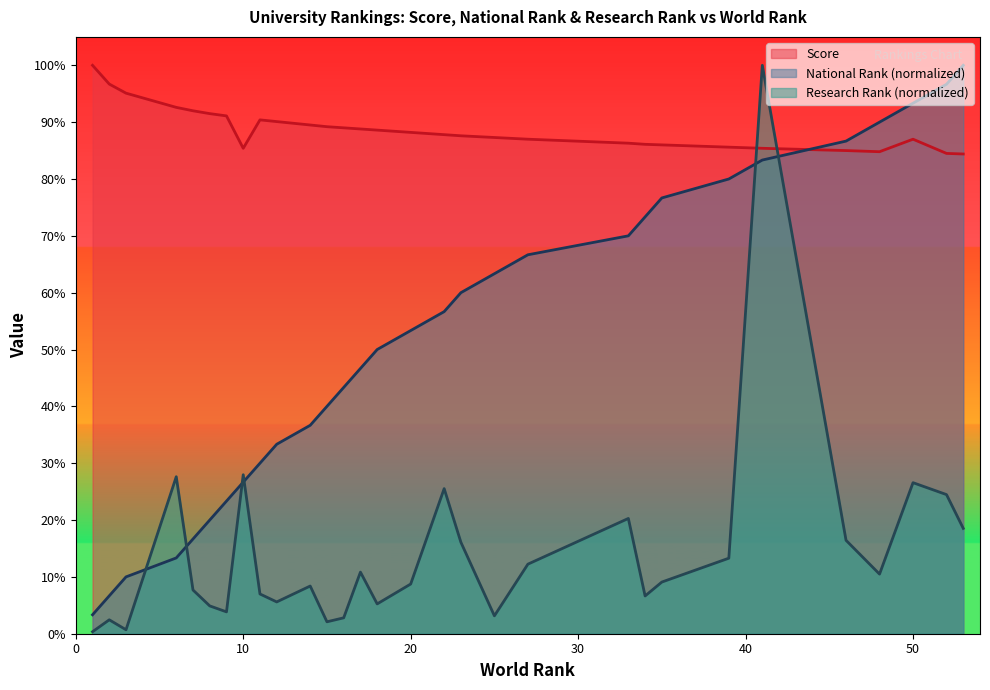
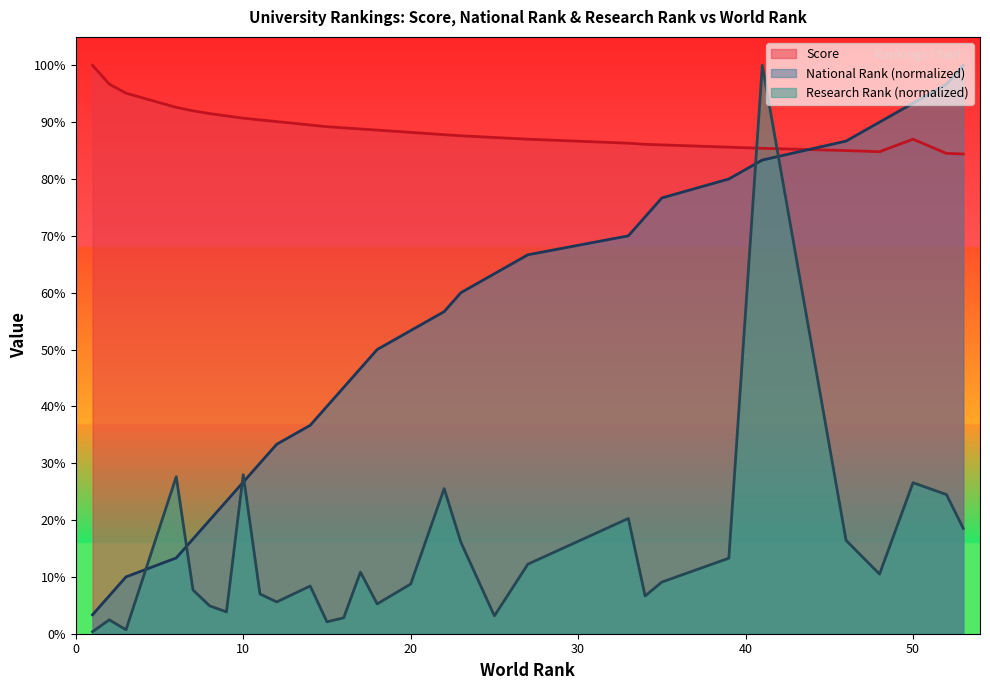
  {
    "Score": {
-     "10": "85%",
+     "10": "91%",
      "20": "88%",
      "50": "87%"
    }
  }
